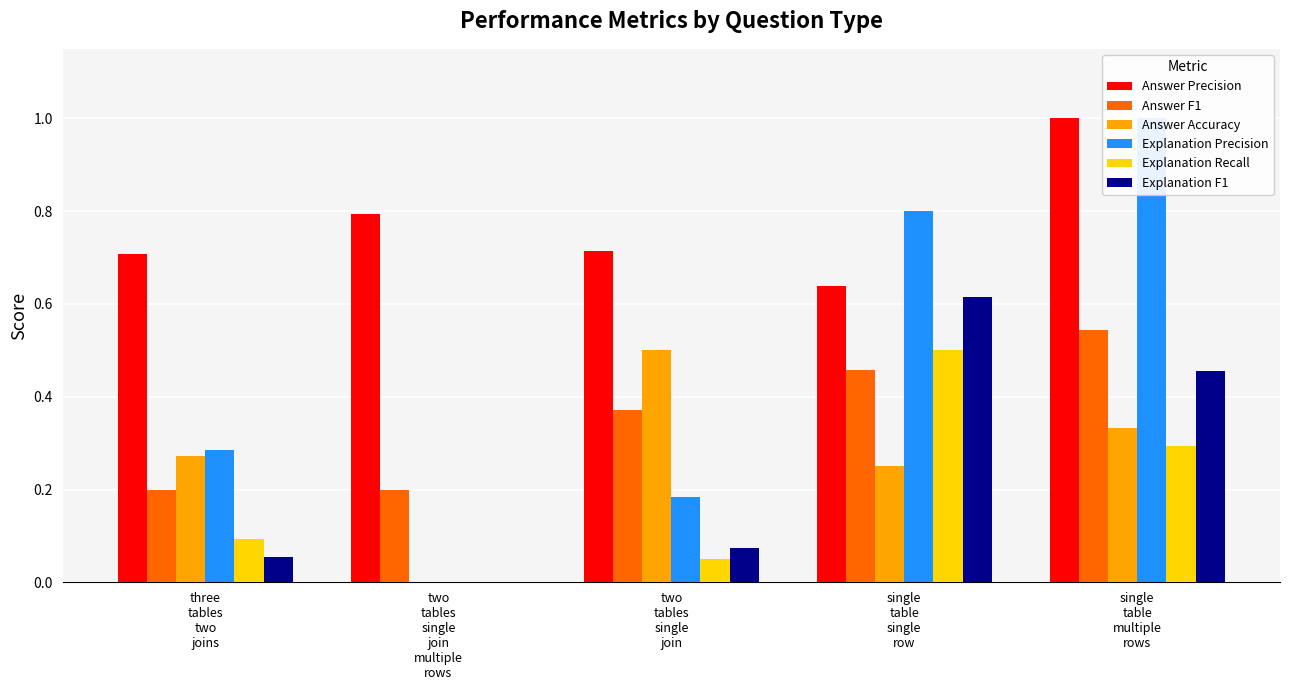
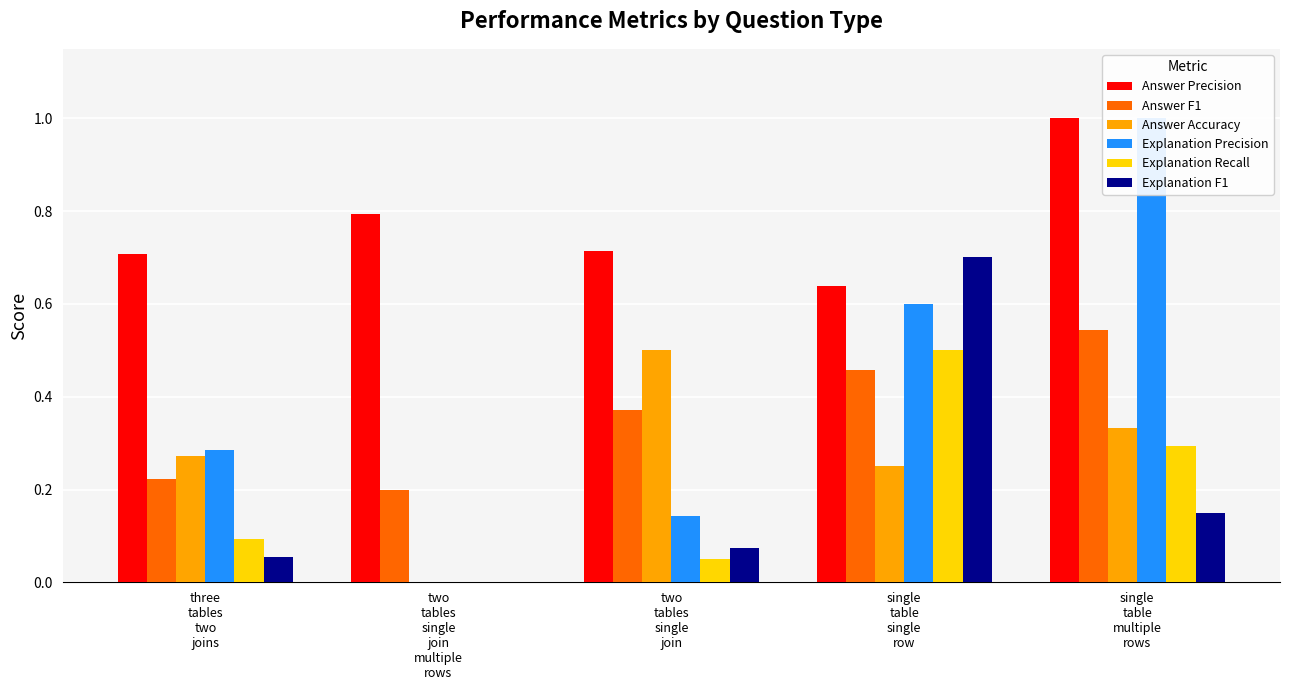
  {
    "Answer Precision": {
      "three tables two joins": 0.71,
      "two tables single join multiple rows": 0.79,
      "two tables single join": 0.71,
      "single table single row": 0.64,
      "single table multiple rows": 1.00
    },
    "Answer F1": {
-     "three tables two joins": 0.20,
+     "three tables two joins": 0.22,
      "two tables single join multiple rows": 0.20,
      "two tables single join": 0.37,
      "single table single row": 0.46,
      "single table multiple rows": 0.54
    },
    "Explanation Precision": {
      "three tables two joins": 0.29,
      "two tables single join multiple rows": 0.00,
-     "two tables single join": 0.18,
-     "single table single row": 0.8
+     "two tables single join": 0.14,
+     "single table single row": 0.6
    },
    "Explanation F1": {
      "three tables two joins": 0.05,
      "two tables single join multiple rows": 0.00,
      "two tables single join": 0.07,
-     "single table single row": 0.62,
-     "single table multiple rows": 0.45
+     "single table single row": 0.70,
+     "single table multiple rows": 0.15
    }
  }
